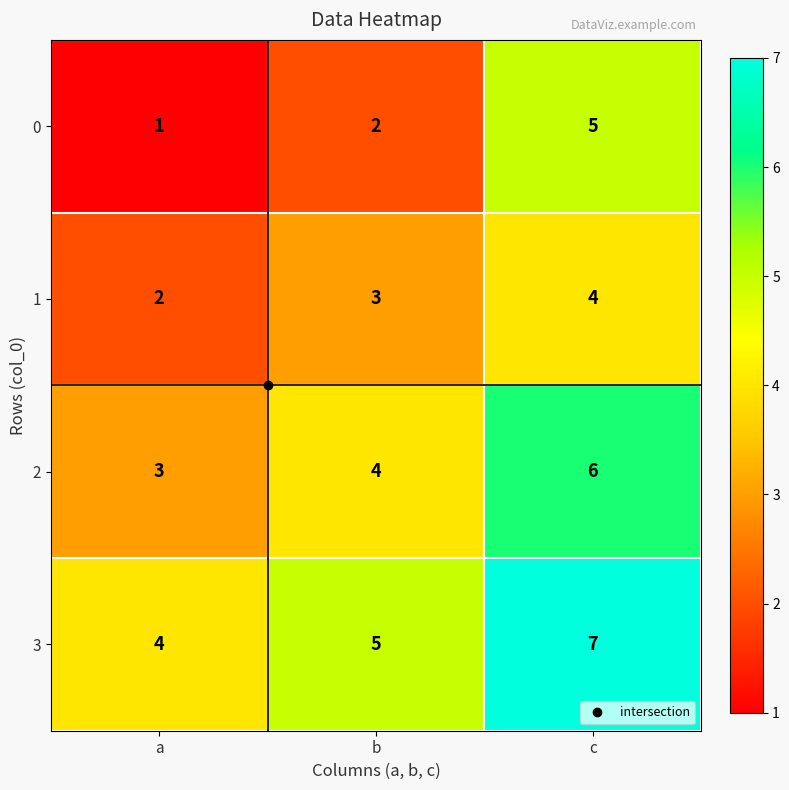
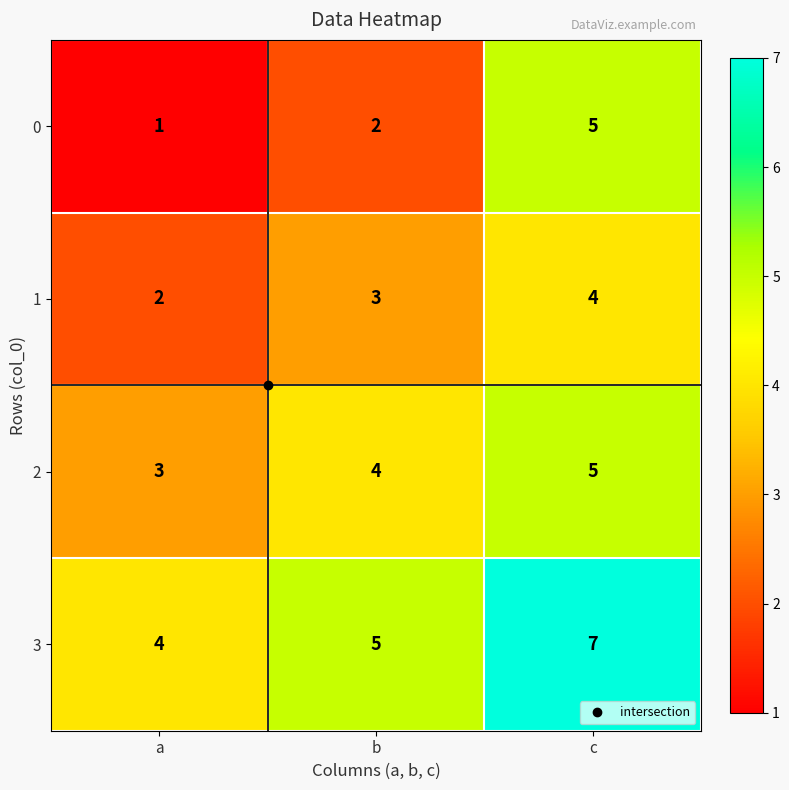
  {
    "0": {
      "a": 1,
      "b": 2,
      "c": 5
    },
    "1": {
      "a": 2,
      "b": 3,
      "c": 4
    },
    "2": {
      "a": 3,
      "b": 4,
-     "c": 6
+     "c": 5
    },
    "3": {
      "a": 4,
      "b": 5,
      "c": 7
    }
  }
